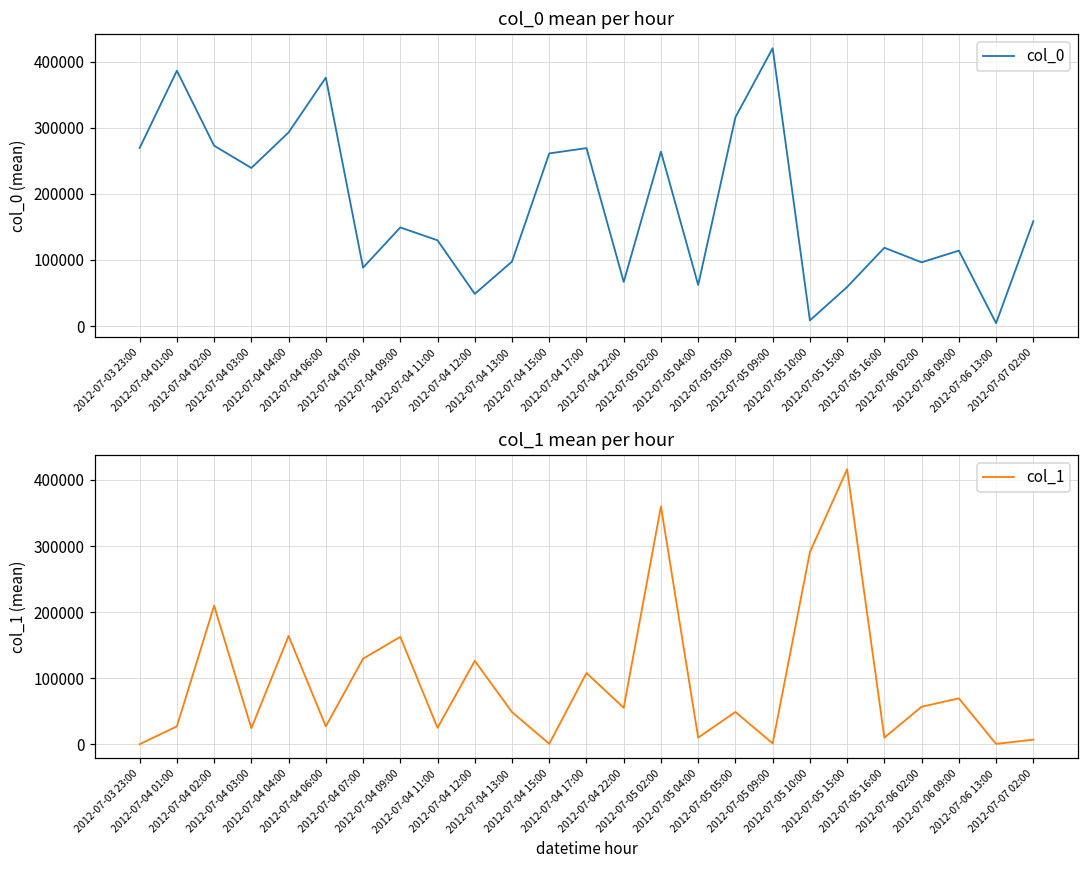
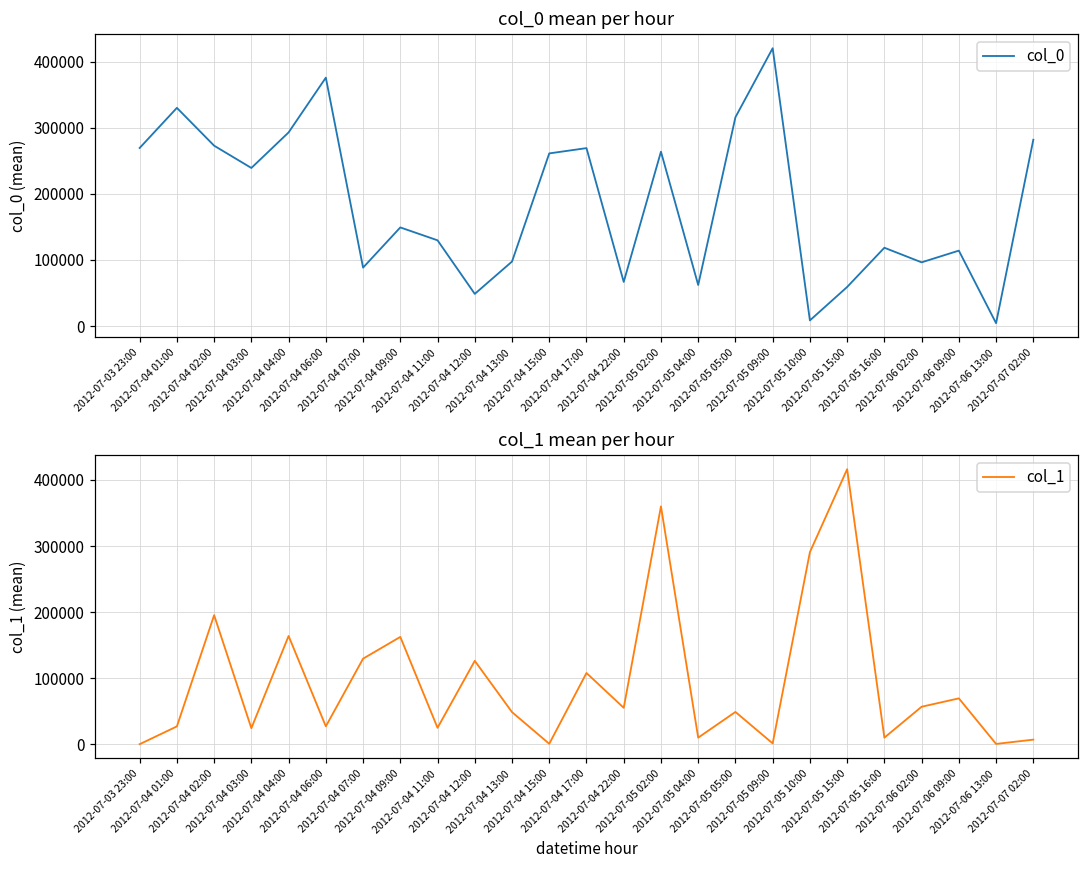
  {
    "col_0 mean per hour": {
      "2012-07-03 23:00": 270000,
-     "2012-07-04 01:00": 390000,
+     "2012-07-04 01:00": 330000,
      "2012-07-04 02:00": 270000,
      "2012-07-04 03:00": 240000,
      "2012-07-04 04:00": 290000,
      "2012-07-04 06:00": 380000,
      "2012-07-04 07:00": 90000,
      "2012-07-04 09:00": 150000,
      "2012-07-04 11:00": 130000,
      "2012-07-04 12:00": 50000,
      "2012-07-04 13:00": 100000,
      "2012-07-04 15:00": 260000,
      "2012-07-04 17:00": 270000,
      "2012-07-04 22:00": 70000,
      "2012-07-05 02:00": 260000,
      "2012-07-05 04:00": 60000,
      "2012-07-05 05:00": 320000,
      "2012-07-05 09:00": 420000,
      "2012-07-05 10:00": 10000,
      "2012-07-05 15:00": 60000,
      "2012-07-05 16:00": 120000,
      "2012-07-06 02:00": 100000,
      "2012-07-06 09:00": 110000,
      "2012-07-06 13:00": 0,
-     "2012-07-07 02:00": 160000
+     "2012-07-07 02:00": 280000
    },
    "col_1 mean per hour": {
      "2012-07-03 23:00": 0,
      "2012-07-04 01:00": 30000,
-     "2012-07-04 02:00": 210000,
+     "2012-07-04 02:00": 200000,
      "2012-07-04 03:00": 20000,
      "2012-07-04 04:00": 160000,
      "2012-07-04 06:00": 30000,
      "2012-07-04 07:00": 130000,
      "2012-07-04 09:00": 160000,
      "2012-07-04 11:00": 20000,
      "2012-07-04 12:00": 130000,
      "2012-07-04 13:00": 50000,
      "2012-07-04 15:00": 0,
      "2012-07-04 17:00": 110000,
      "2012-07-04 22:00": 60000,
      "2012-07-05 02:00": 360000,
      "2012-07-05 04:00": 10000,
      "2012-07-05 05:00": 50000,
      "2012-07-05 09:00": 0,
      "2012-07-05 10:00": 290000,
      "2012-07-05 15:00": 420000,
      "2012-07-05 16:00": 10000,
      "2012-07-06 02:00": 60000,
      "2012-07-06 09:00": 70000,
      "2012-07-06 13:00": 0,
      "2012-07-07 02:00": 10000
    }
  }
